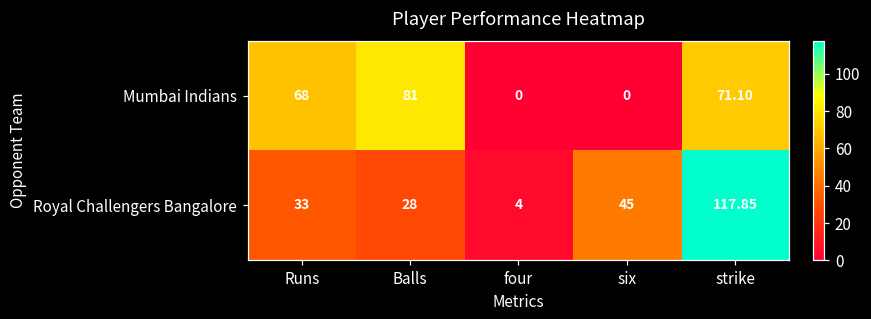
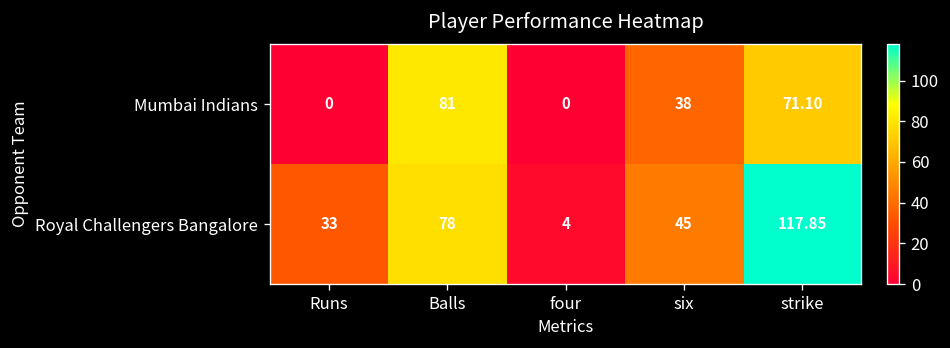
  {
    "Mumbai Indians": {
-     "Runs": 68,
+     "Runs": 0,
      "Balls": 81,
      "four": 0,
-     "six": 0,
+     "six": 38,
      "strike": 71.10
    },
    "Royal Challengers Bangalore": {
      "Runs": 33,
-     "Balls": 28,
+     "Balls": 78,
      "four": 4,
      "six": 45,
      "strike": 117.85
    }
  }
